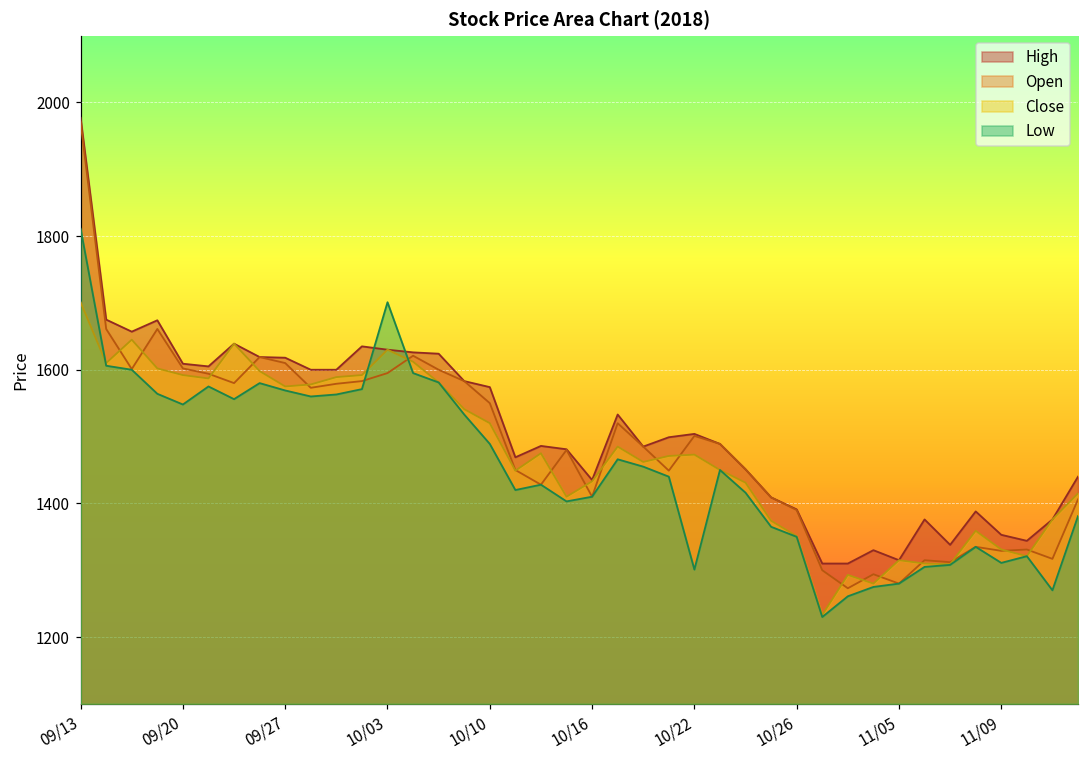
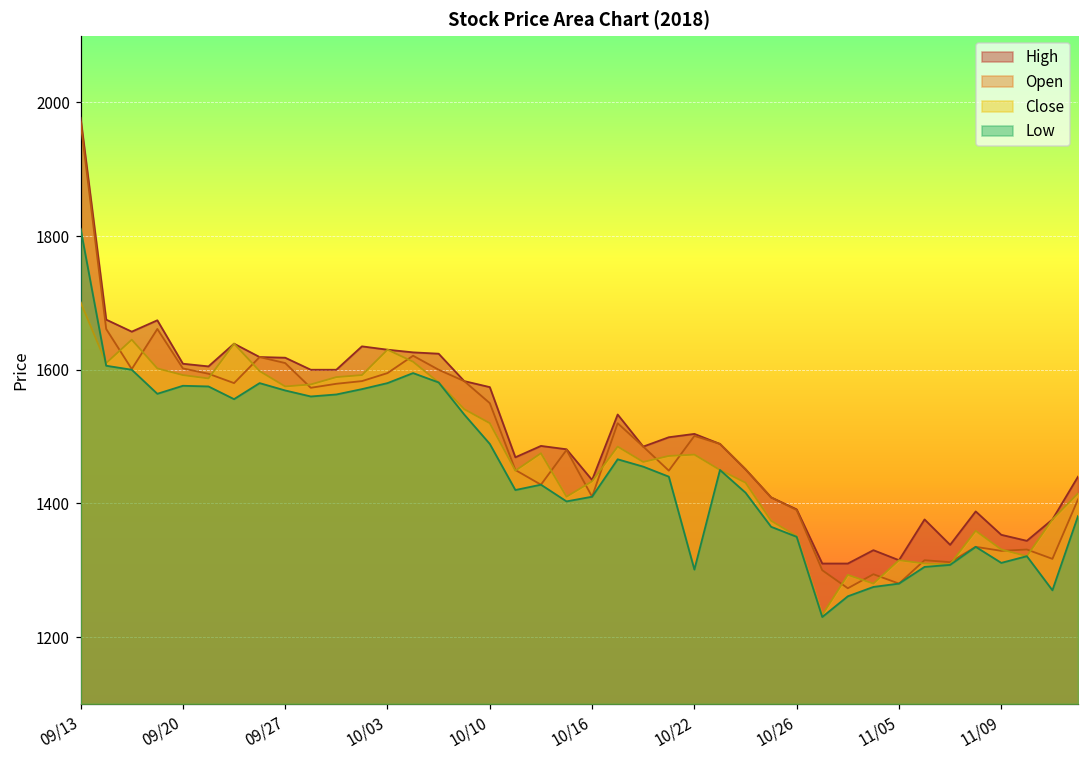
  {
    "Low": {
      "09/13": 1810,
-     "09/20": 1550,
+     "09/20": 1580,
      "09/27": 1570,
-     "10/03": 1700,
+     "10/03": 1580,
      "10/10": 1490,
      "10/22": 1300,
      "11/09": 1310
    }
  }
